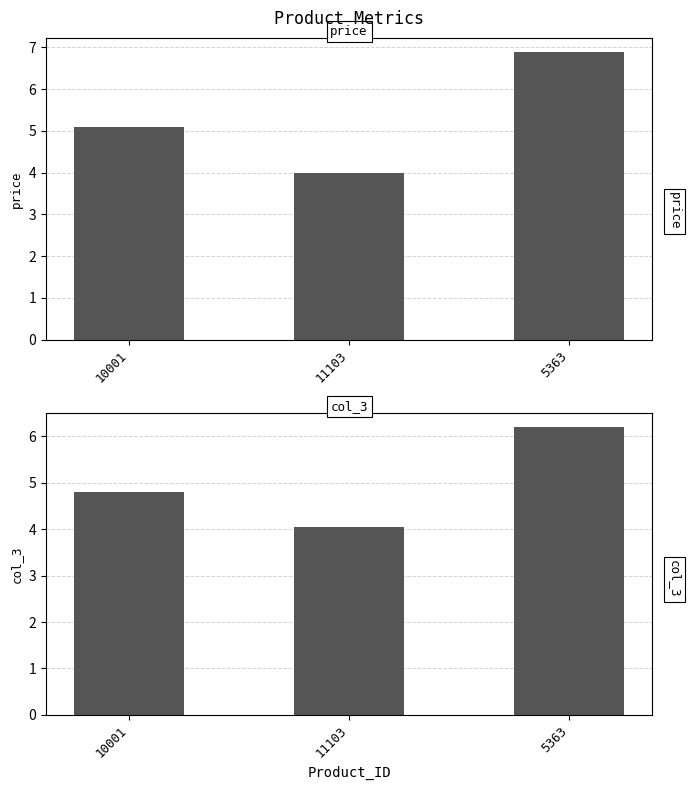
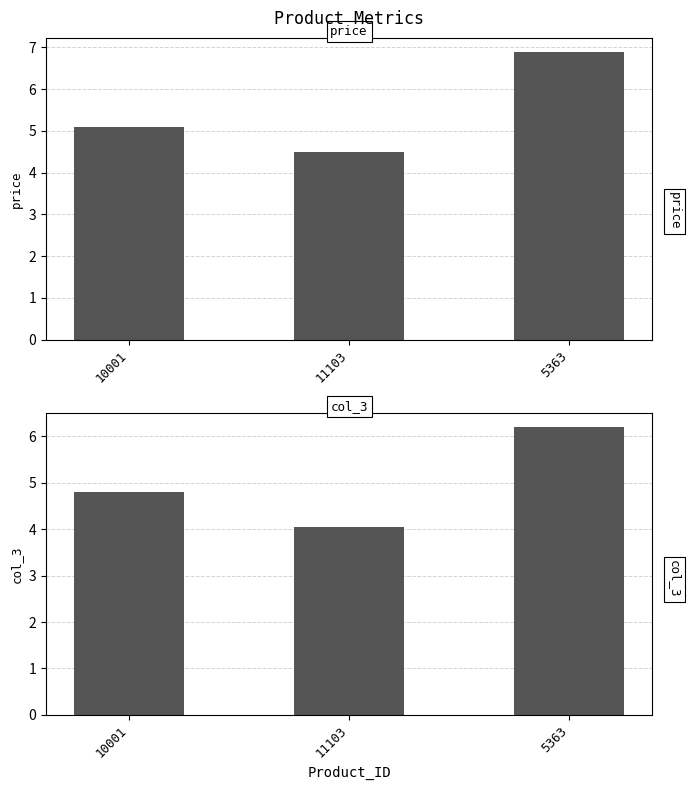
  {
    "Product Metrics": {
      "10001": 5.1,
-     "11103": 4.0,
+     "11103": 4.5,
      "5363": 6.9
    }
  }
